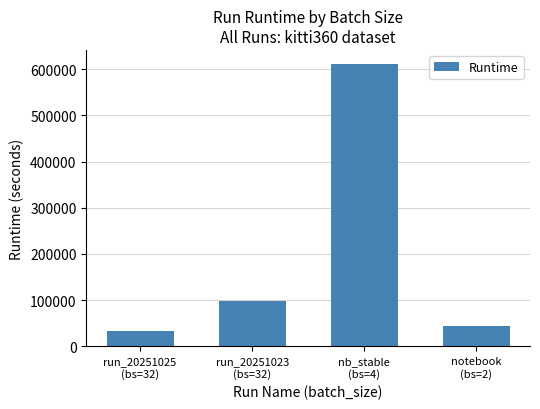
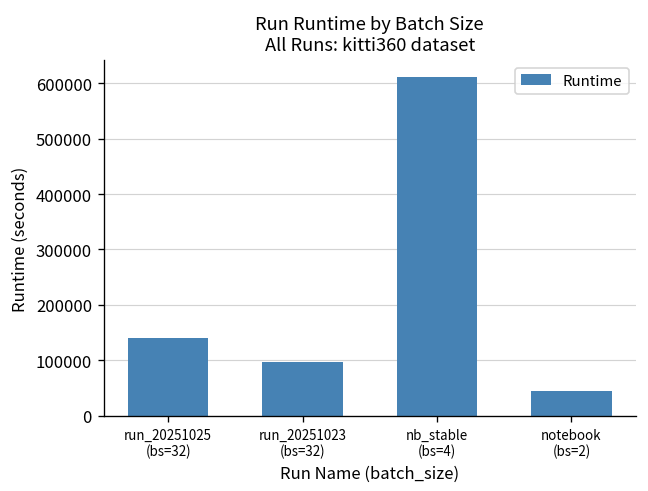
  {
-   "run_20251025 (bs=32)": 30000,
+   "run_20251025 (bs=32)": 140000,
    "run_20251023 (bs=32)": 100000,
    "nb_stable (bs=4)": 610000,
    "notebook (bs=2)": 40000
  }
